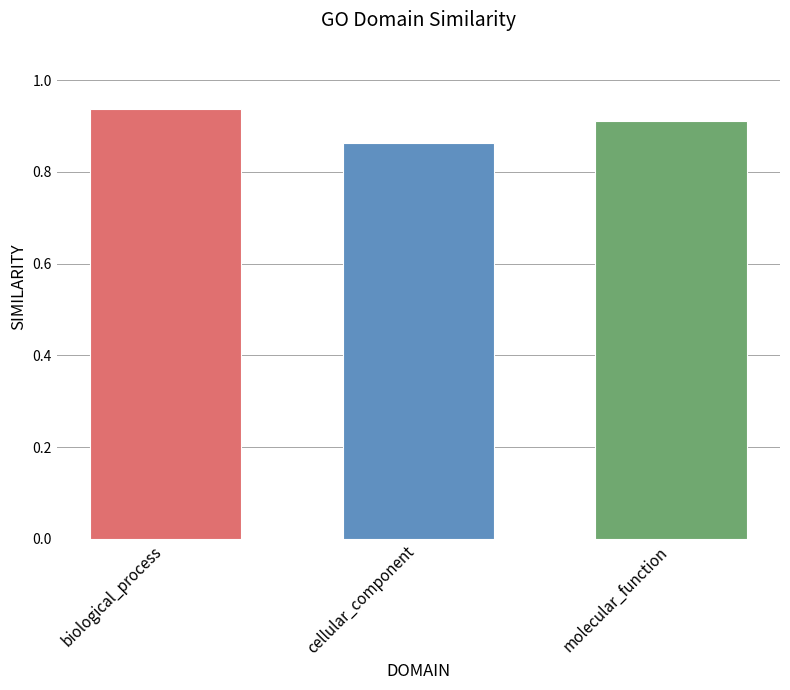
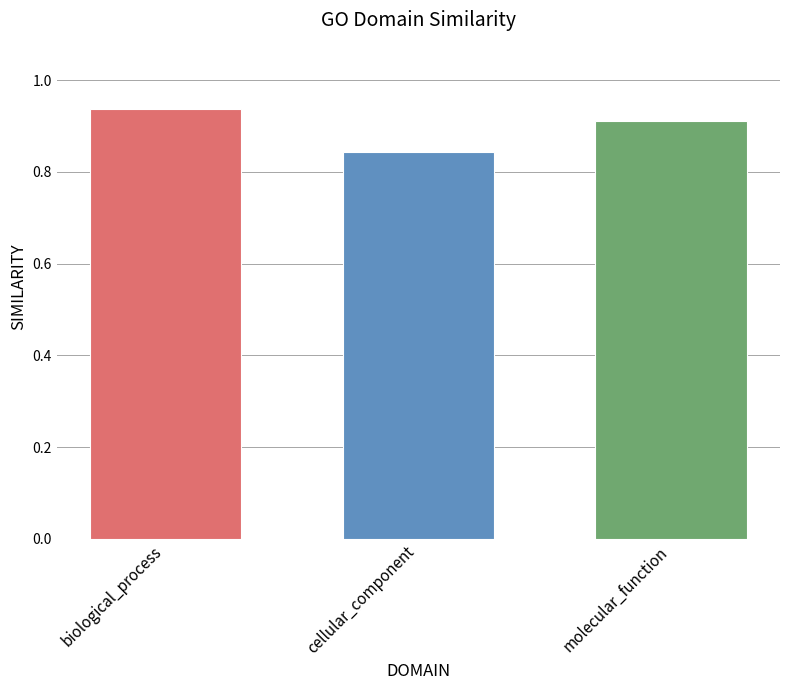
  {
    "biological_process": 0.94,
-   "cellular_component": 0.86,
+   "cellular_component": 0.84,
    "molecular_function": 0.91
  }
